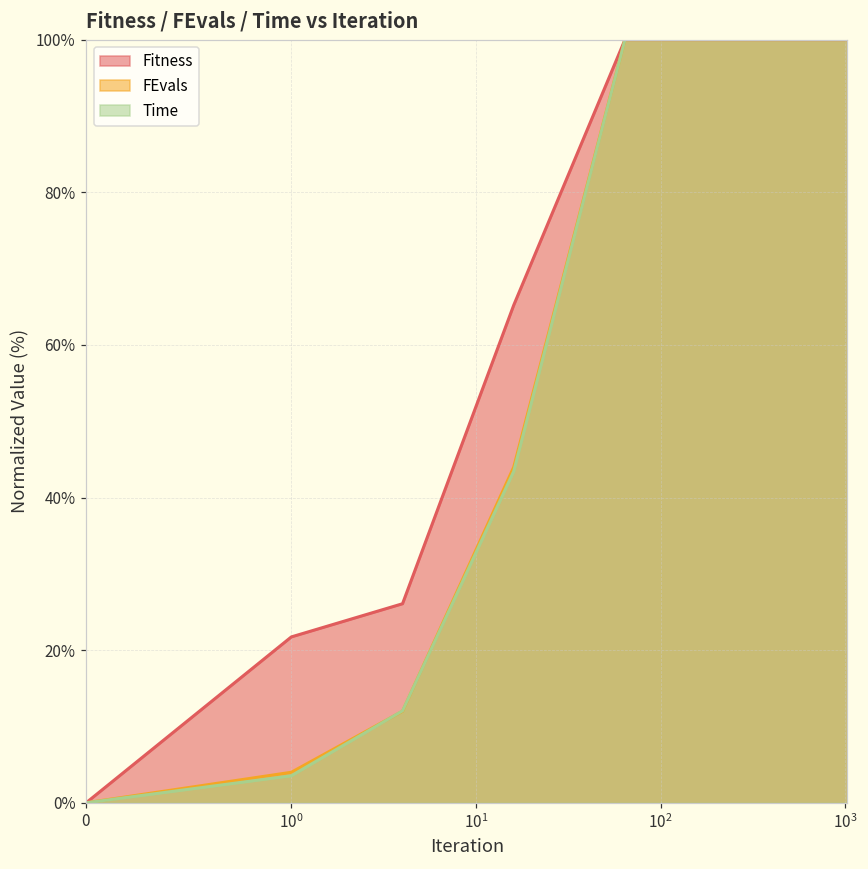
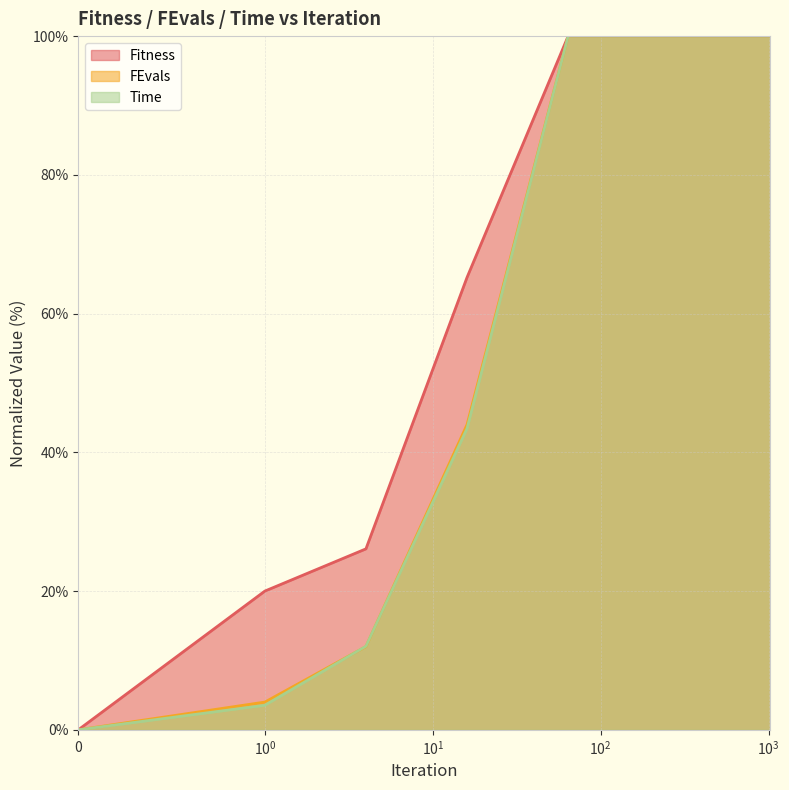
  {
    "Fitness": {
-     "10^0": "22%"
+     "10^0": "20%"
    },
    "FEvals": {
      "10^0": "4%"
    },
    "Time": {
      "10^0": "4%"
    }
  }
